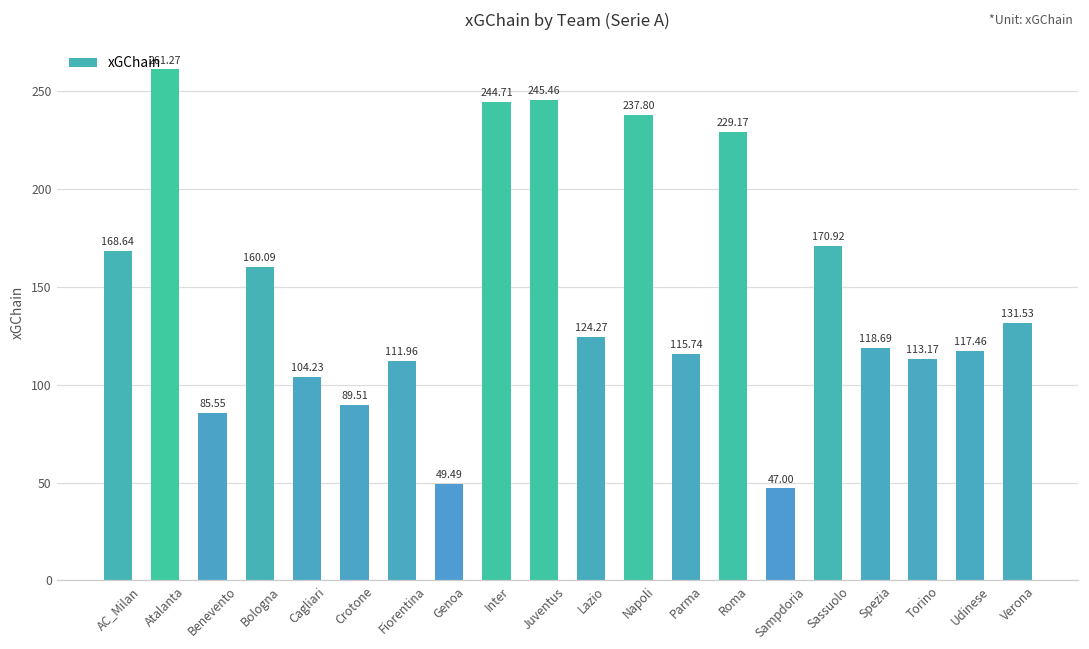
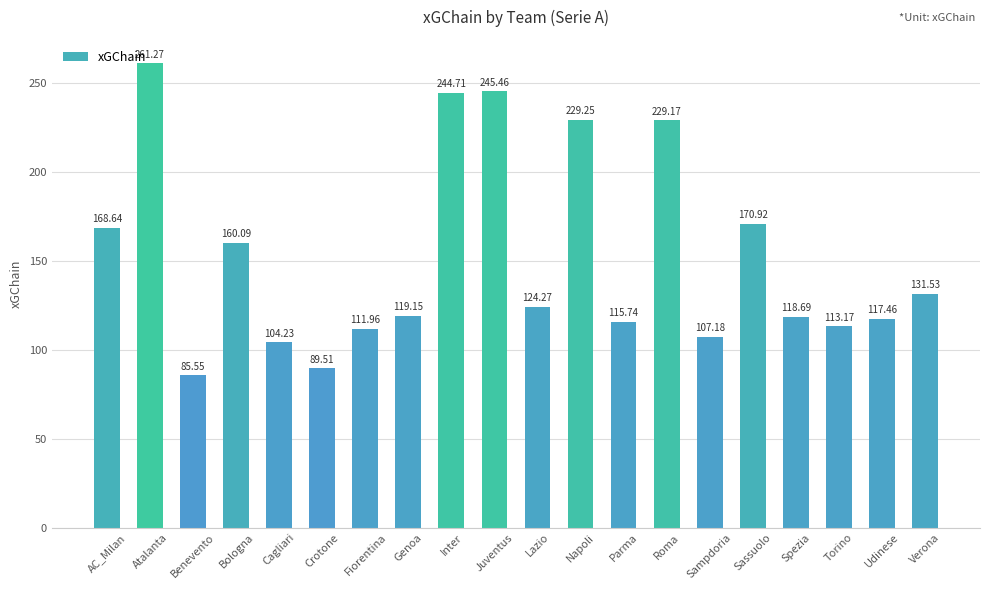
  {
    "AC_Milan": 168.64,
    "Atalanta": 261.27,
    "Benevento": 85.55,
    "Bologna": 160.09,
    "Cagliari": 104.23,
    "Crotone": 89.51,
    "Fiorentina": 111.96,
-   "Genoa": 49.49,
+   "Genoa": 119.15,
    "Inter": 244.71,
    "Juventus": 245.46,
    "Lazio": 124.27,
-   "Napoli": 237.80,
+   "Napoli": 229.25,
    "Parma": 115.74,
    "Roma": 229.17,
-   "Sampdoria": 47.00,
+   "Sampdoria": 107.18,
    "Sassuolo": 170.92,
    "Spezia": 118.69,
    "Torino": 113.17,
    "Udinese": 117.46,
    "Verona": 131.53
  }
